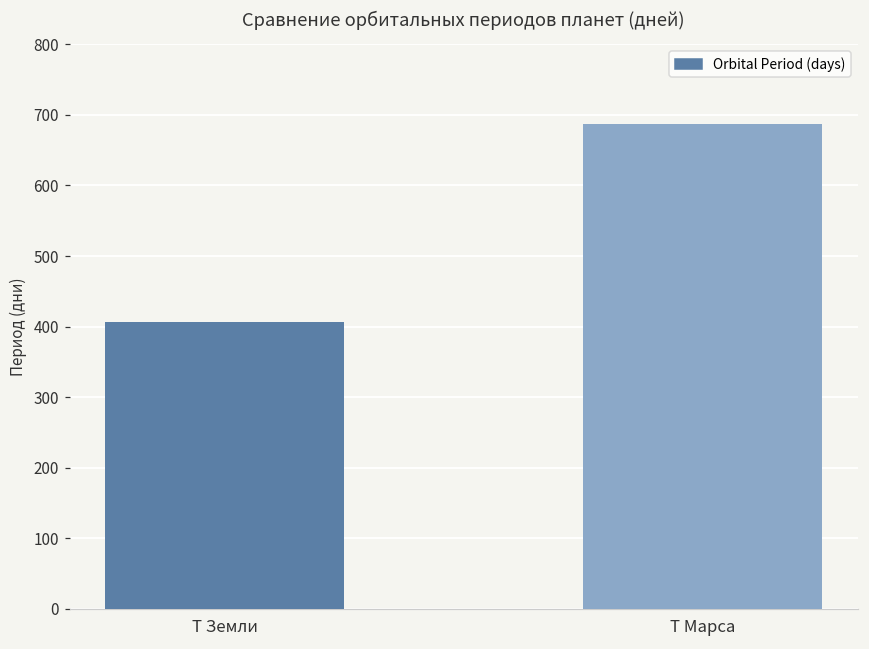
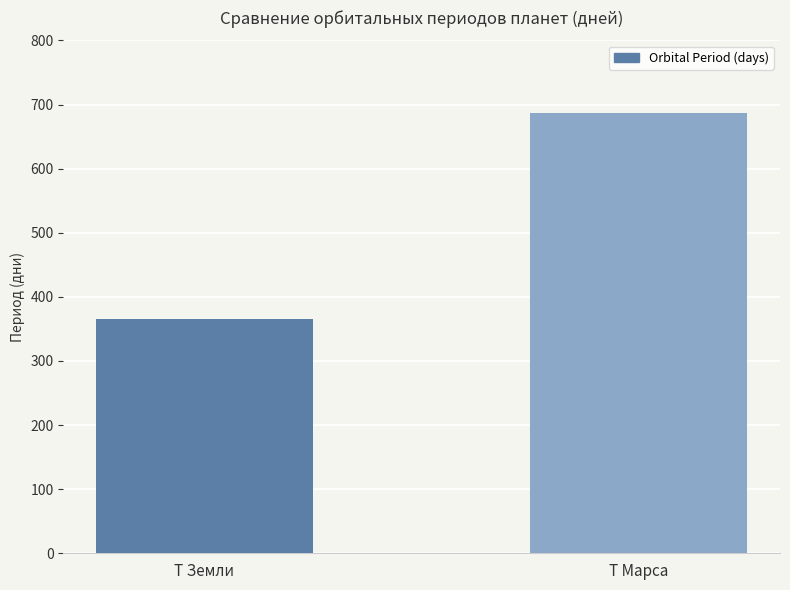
  {
-   "T Земли": 410,
+   "T Земли": 370,
    "T Марса": 690
  }
